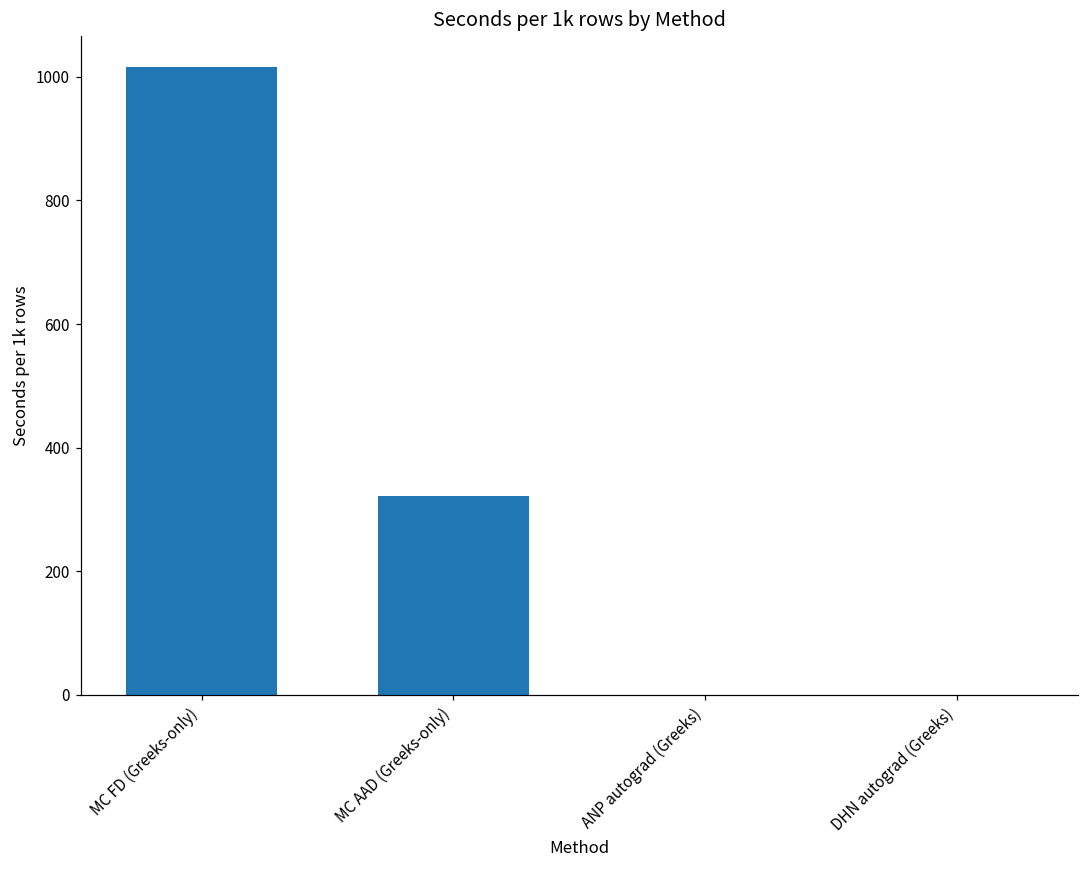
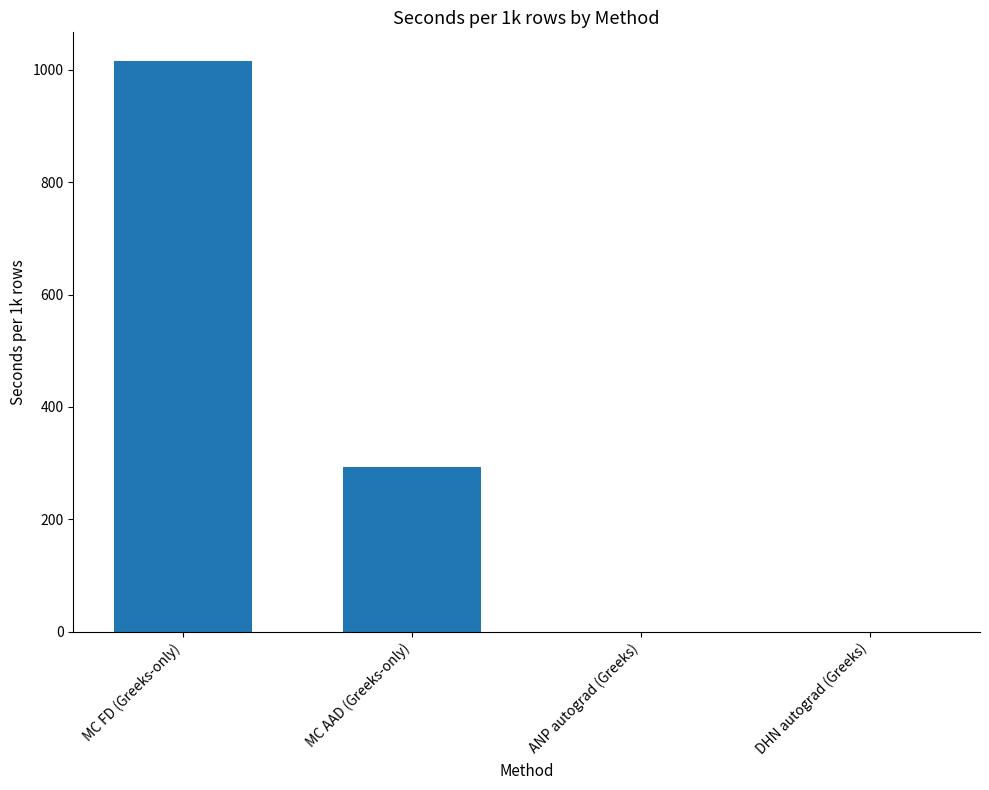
  {
    "MC FD (Greeks-only)": 1020,
-   "MC AAD (Greeks-only)": 320
+   "MC AAD (Greeks-only)": 290
  }
